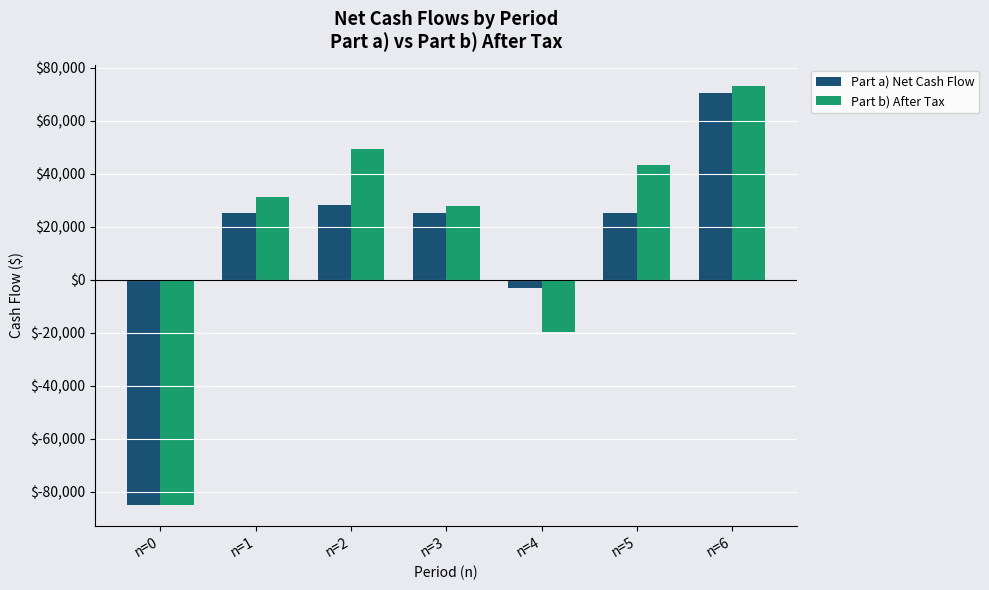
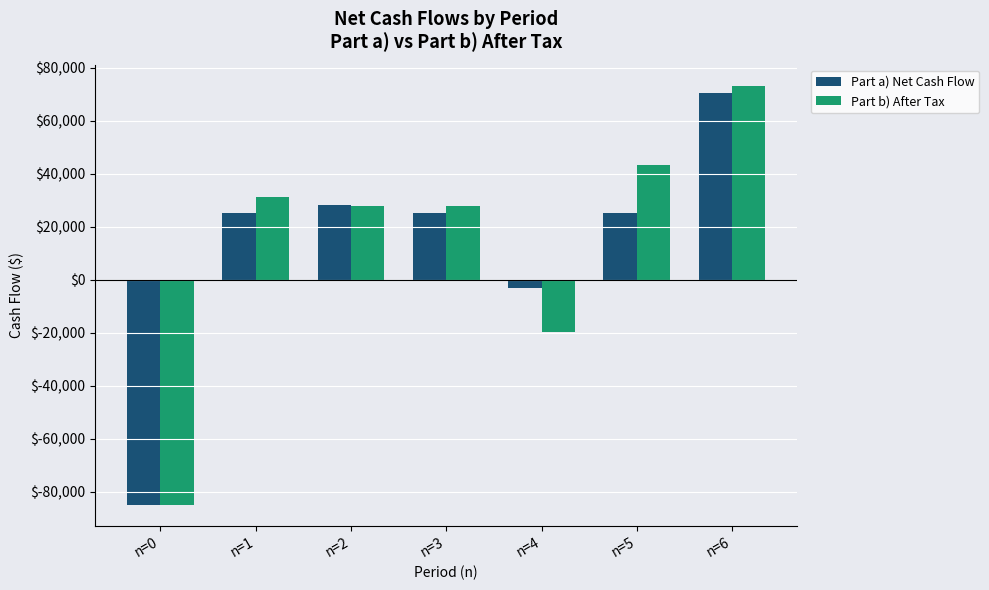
  {
    "Part a) Net Cash Flow": {
      "n=0": "$-85,000",
      "n=1": "$25,000",
      "n=2": "$28,000",
      "n=3": "$25,000",
      "n=4": "$-3,000",
      "n=5": "$25,000",
      "n=6": "$71,000"
    },
    "Part b) After Tax": {
      "n=0": "$-85,000",
      "n=1": "$31,000",
-     "n=2": "$49,000",
+     "n=2": "$28,000",
      "n=3": "$28,000",
      "n=4": "$-20,000",
      "n=5": "$43,000",
      "n=6": "$73,000"
    }
  }
